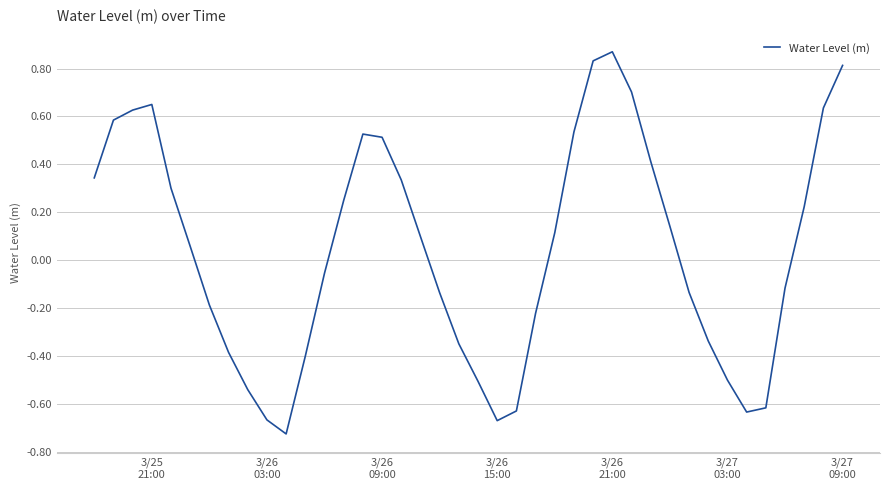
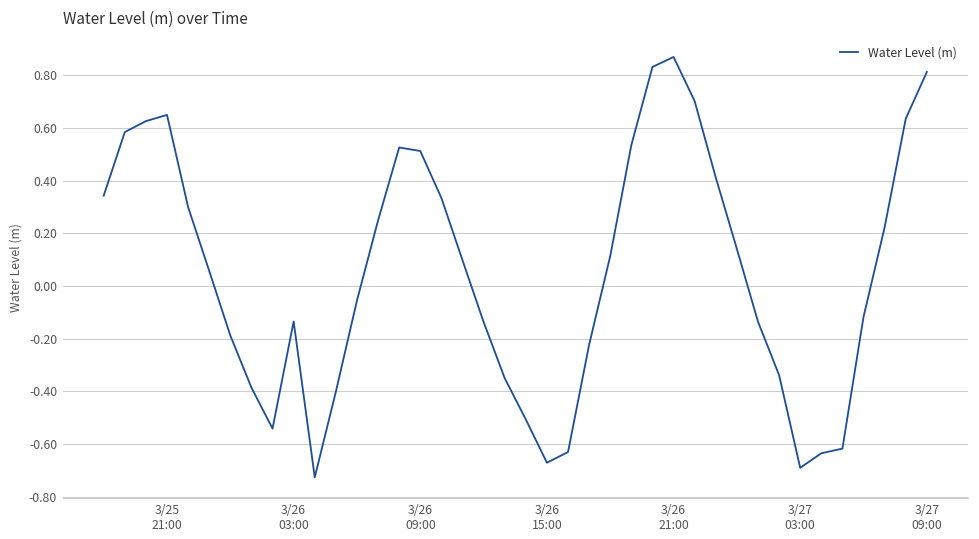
  {
    "3/25 21:00": 0.65,
-   "3/26 03:00": -0.67,
+   "3/26 03:00": -0.13,
    "3/26 09:00": 0.51,
    "3/26 15:00": -0.67,
    "3/26 21:00": 0.87,
-   "3/27 03:00": -0.50,
+   "3/27 03:00": -0.69,
    "3/27 09:00": 0.81
  }
